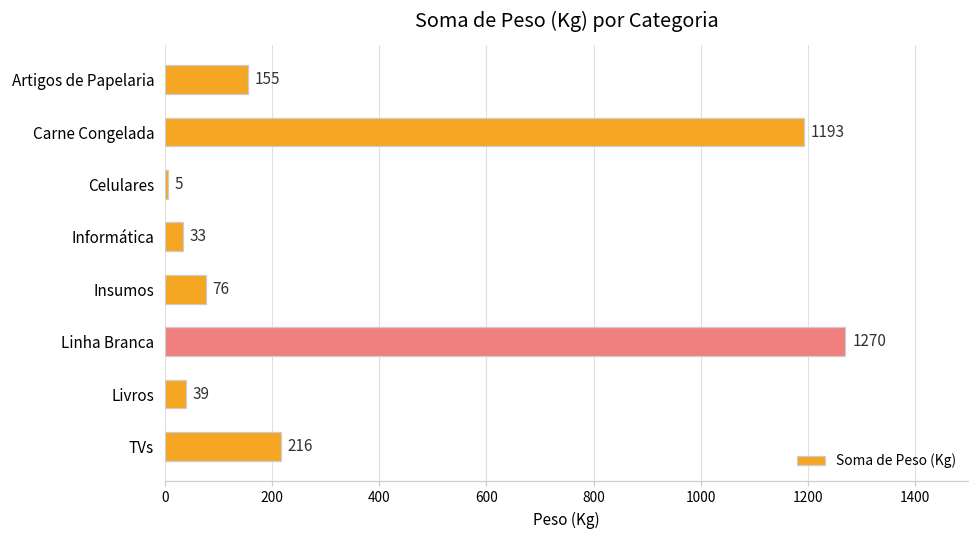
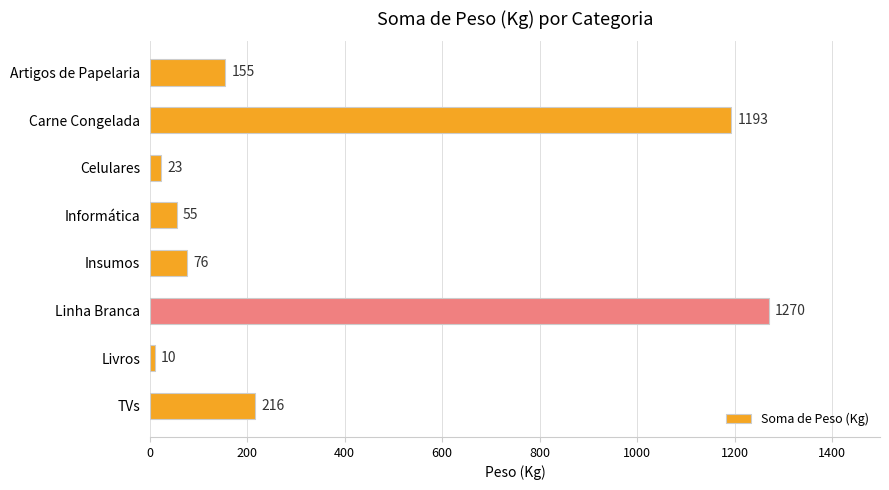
  {
    "Artigos de Papelaria": 155,
    "Carne Congelada": 1193,
-   "Celulares": 5,
-   "Informática": 33,
+   "Celulares": 23,
+   "Informática": 55,
    "Insumos": 76,
    "Linha Branca": 1270,
-   "Livros": 39,
+   "Livros": 10,
    "TVs": 216
  }
